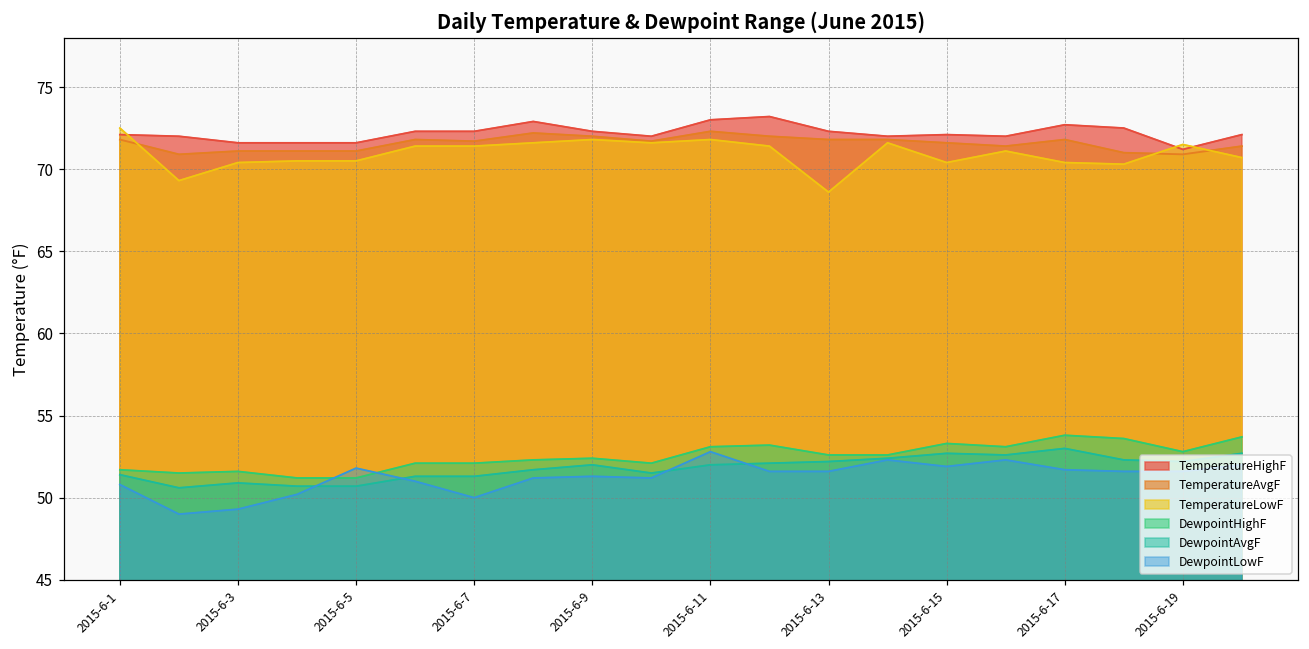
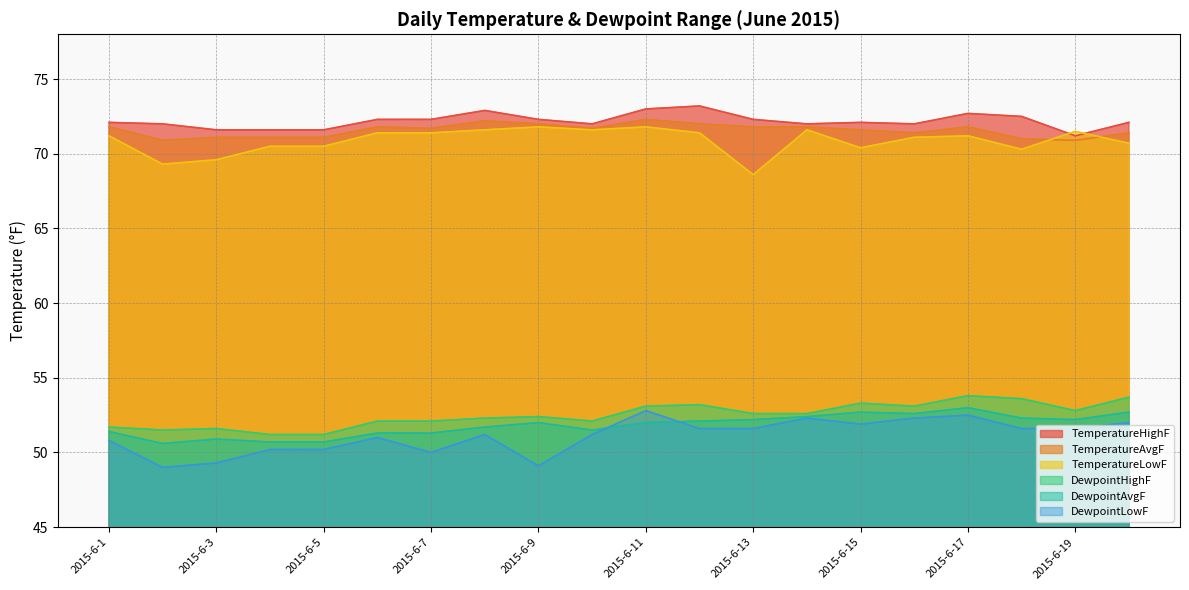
  {
    "TemperatureLowF": {
-     "2015-6-1": 72.5,
-     "2015-6-3": 70.4,
+     "2015-6-1": 71.2,
+     "2015-6-3": 69.6,
      "2015-6-5": 70.5,
      "2015-6-7": 71.4,
      "2015-6-9": 71.8,
      "2015-6-11": 71.8,
      "2015-6-13": 68.6,
      "2015-6-15": 70.4,
-     "2015-6-17": 70.4,
+     "2015-6-17": 71.2,
      "2015-6-19": 71.5
    },
    "DewpointLowF": {
      "2015-6-1": 50.8,
      "2015-6-3": 49.3,
-     "2015-6-5": 51.8,
+     "2015-6-5": 50.2,
      "2015-6-7": 50.0,
-     "2015-6-9": 51.3,
+     "2015-6-9": 49.1,
      "2015-6-11": 52.8,
      "2015-6-13": 51.6,
      "2015-6-15": 51.9,
-     "2015-6-17": 51.7
+     "2015-6-17": 52.5
    }
  }
